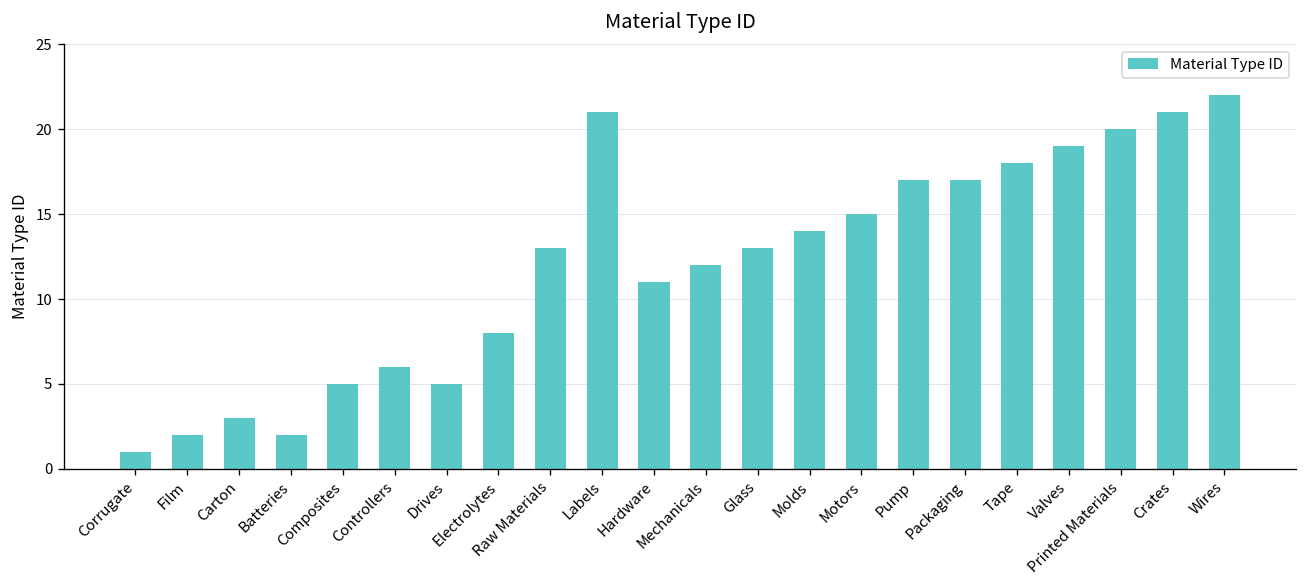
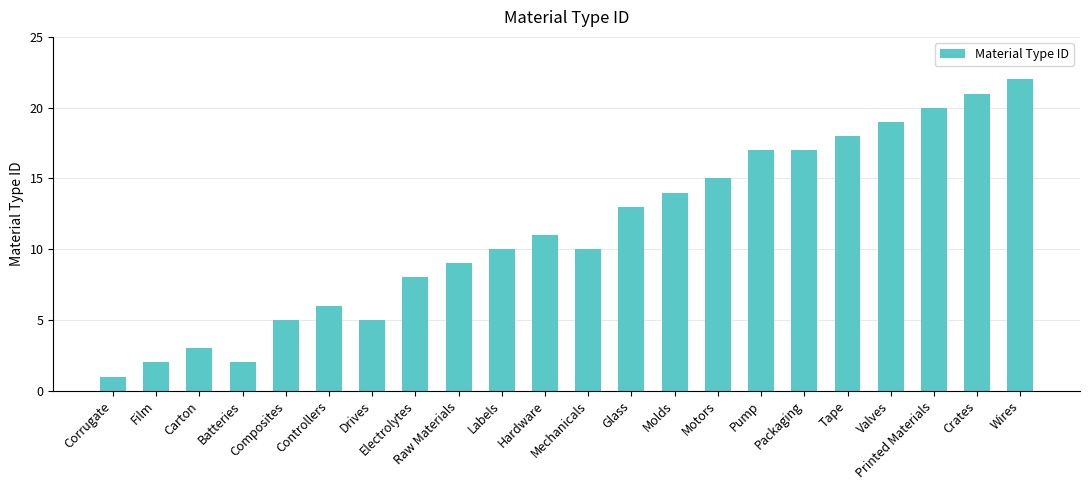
  {
    "Corrugate": 1,
    "Film": 2,
    "Carton": 3,
    "Batteries": 2,
    "Composites": 5,
    "Controllers": 6,
    "Drives": 5,
    "Electrolytes": 8,
-   "Raw Materials": 13,
-   "Labels": 21,
+   "Raw Materials": 9,
+   "Labels": 10,
    "Hardware": 11,
-   "Mechanicals": 12,
+   "Mechanicals": 10,
    "Glass": 13,
    "Molds": 14,
    "Motors": 15,
    "Pump": 17,
    "Packaging": 17,
    "Tape": 18,
    "Valves": 19,
    "Printed Materials": 20,
    "Crates": 21,
    "Wires": 22
  }
